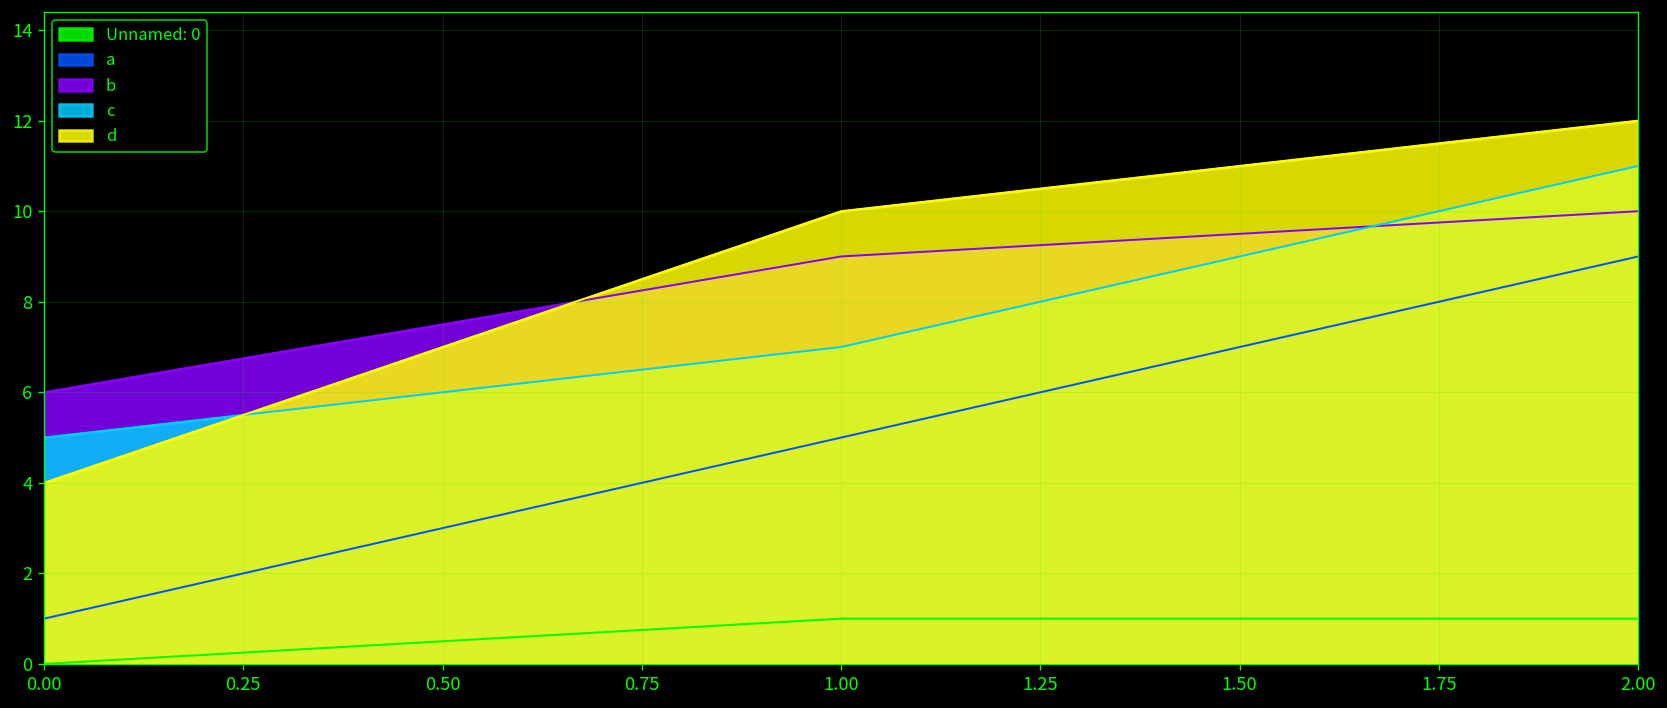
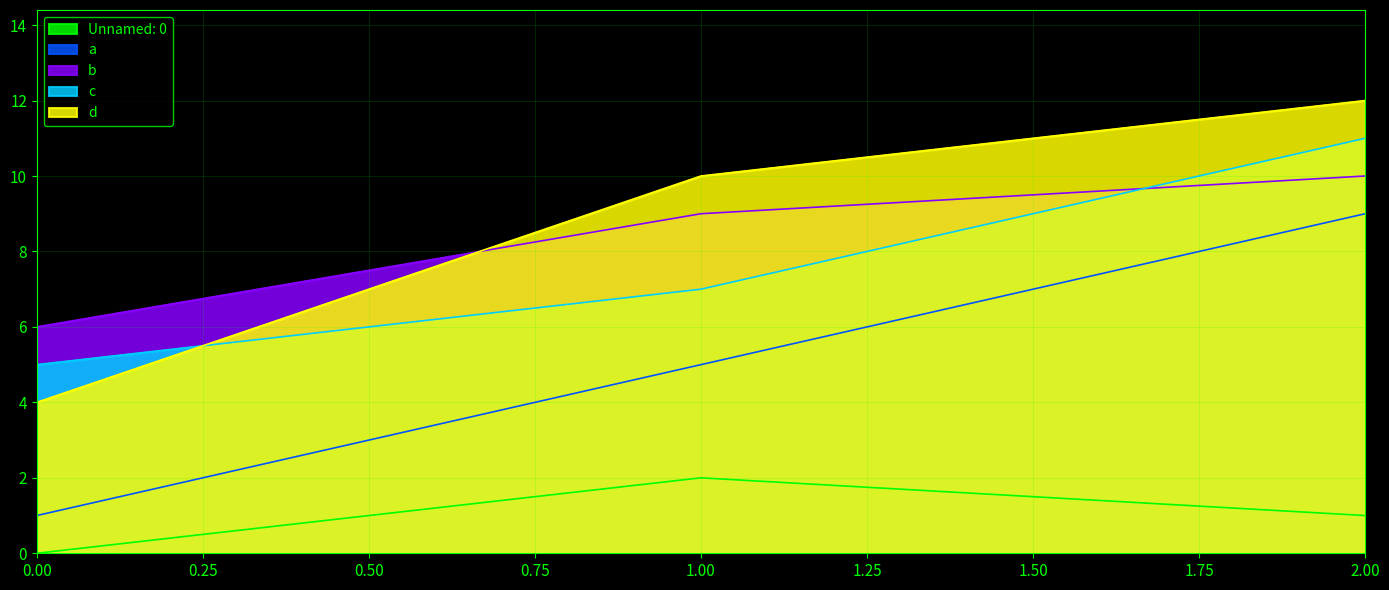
  {
    "Unnamed: 0": {
      "0.00": 0,
-     "1.00": 1,
+     "1.00": 2,
      "2.00": 1
    },
    "a": {
      "0.00": 1,
      "1.00": 5,
      "2.00": 9
    },
    "b": {
      "0.00": 6,
      "1.00": 9,
      "2.00": 10
    },
    "c": {
      "0.00": 5,
      "1.00": 7,
      "2.00": 11
    },
    "d": {
      "0.00": 4,
      "1.00": 10,
      "2.00": 12
    }
  }
